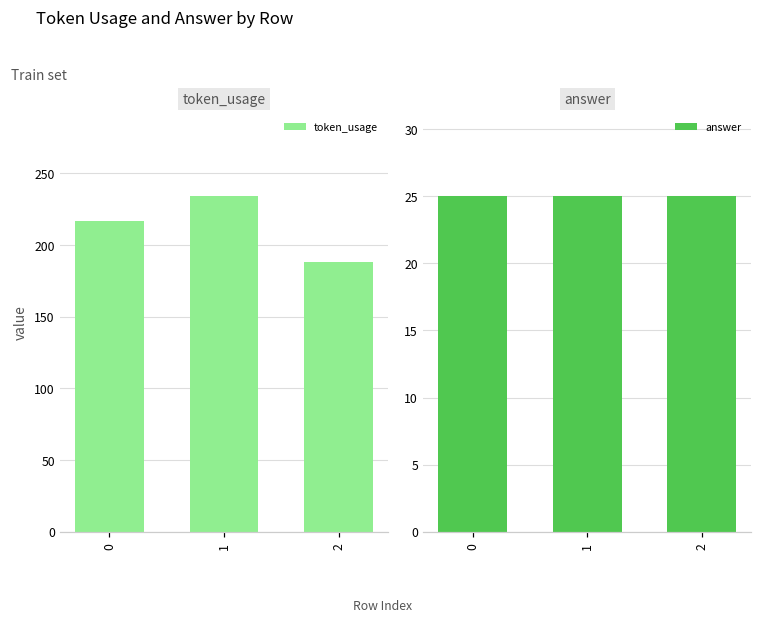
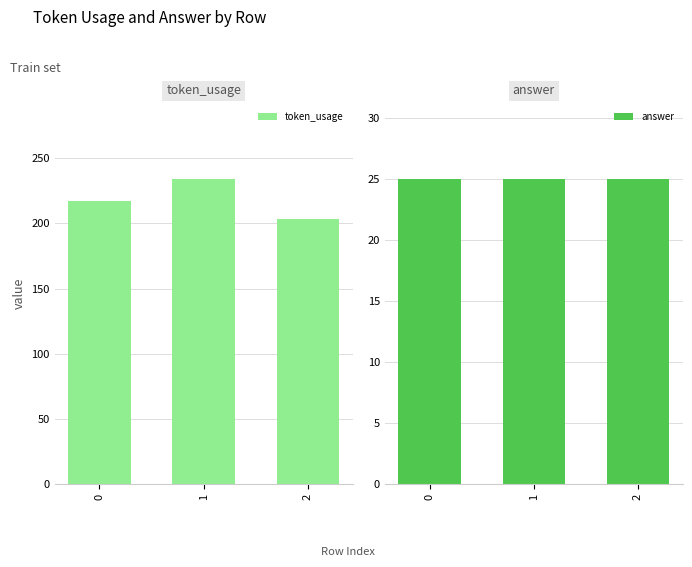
  {
    "token_usage": {
      "0": 217,
      "1": 234,
-     "2": 188
+     "2": 203
    },
    "answer": {
      "0": 25.0,
      "1": 25.0,
      "2": 25.0
    }
  }
